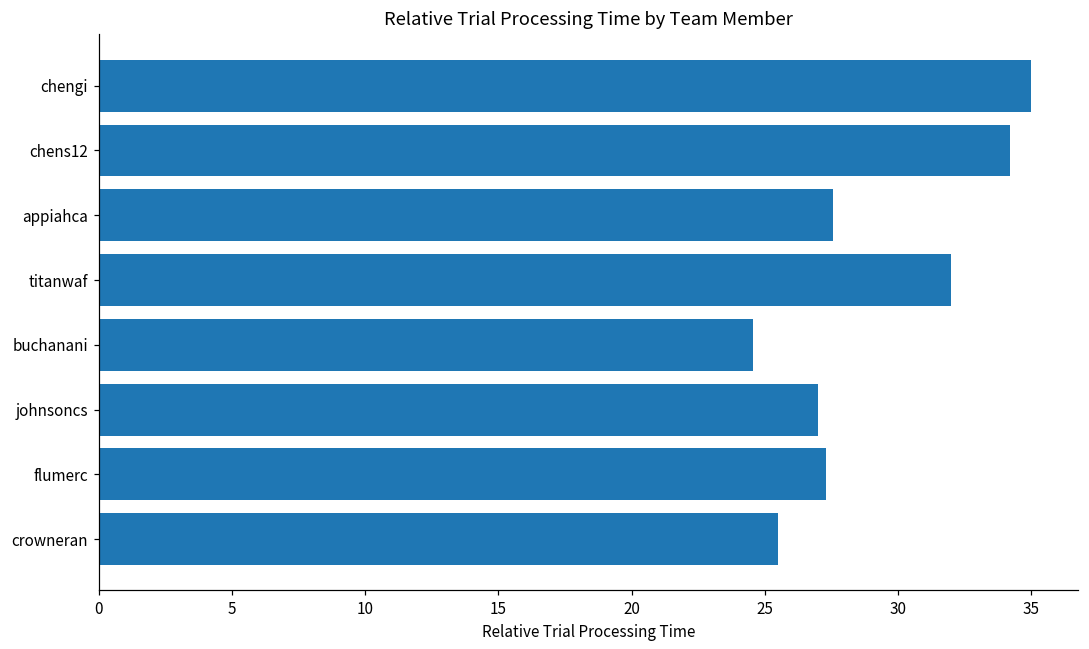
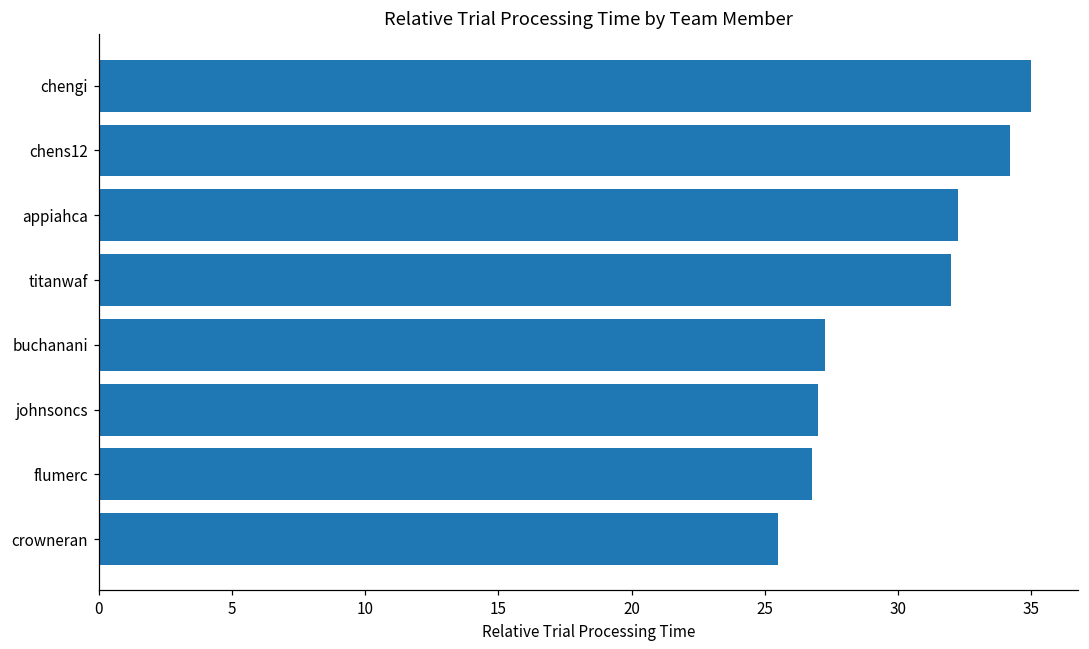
  {
    "chengi": 35.0,
    "chens12": 34.2,
-   "appiahca": 27.6,
+   "appiahca": 32.3,
    "titanwaf": 32.0,
-   "buchanani": 24.6,
+   "buchanani": 27.3,
    "johnsoncs": 27.0,
-   "flumerc": 27.3,
+   "flumerc": 26.8,
    "crowneran": 25.5
  }
